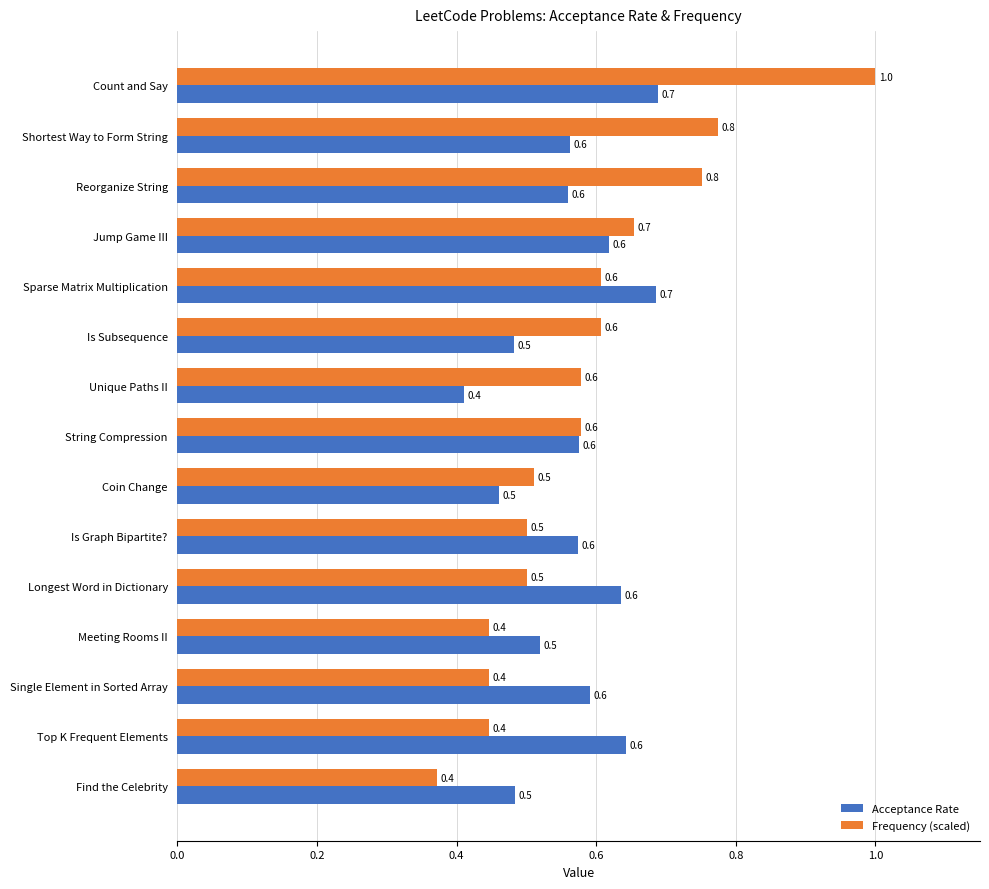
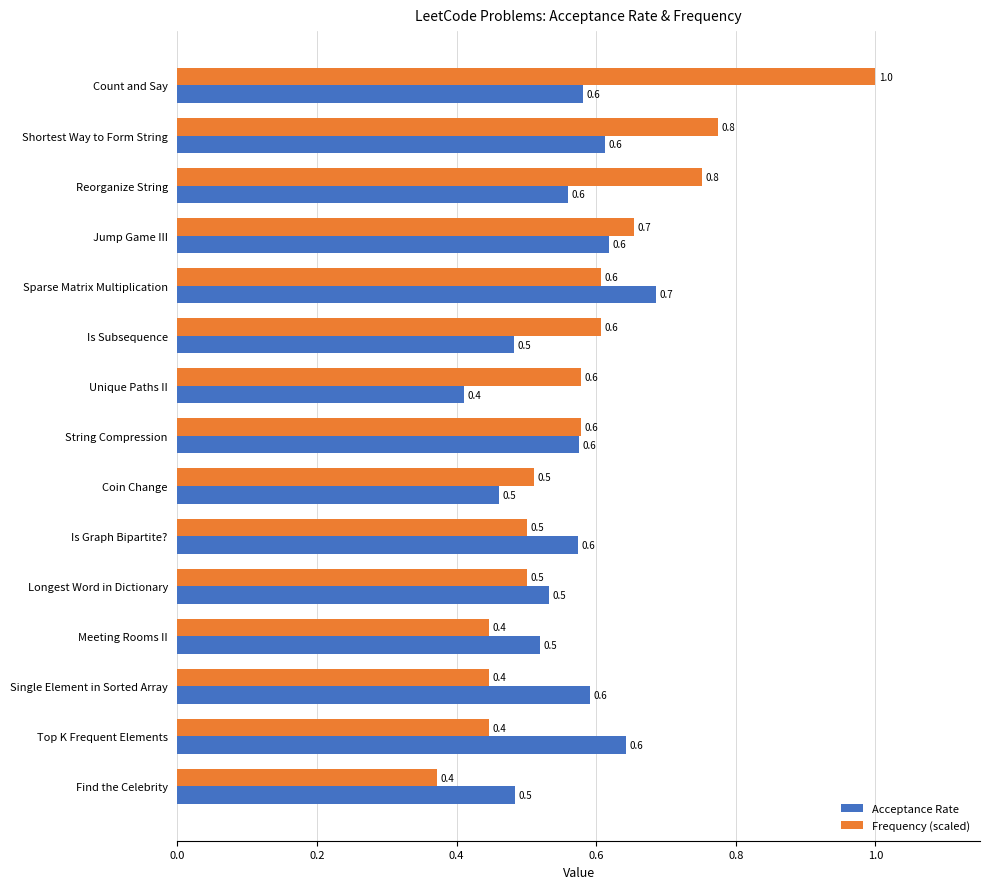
  {
    "Acceptance Rate": {
-     "Count and Say": 0.7,
-     "Shortest Way to Form String": 0.56,
+     "Count and Say": 0.6,
+     "Shortest Way to Form String": 0.61,
      "Reorganize String": 0.6,
      "Jump Game III": 0.6,
      "Sparse Matrix Multiplication": 0.7,
      "Is Subsequence": 0.5,
      "Unique Paths II": 0.4,
      "String Compression": 0.6,
      "Coin Change": 0.5,
      "Is Graph Bipartite?": 0.6,
-     "Longest Word in Dictionary": 0.6,
+     "Longest Word in Dictionary": 0.5,
      "Meeting Rooms II": 0.5,
      "Single Element in Sorted Array": 0.6,
      "Top K Frequent Elements": 0.6,
      "Find the Celebrity": 0.5
    },
    "Frequency (scaled)": {
      "Count and Say": 1.0,
      "Shortest Way to Form String": 0.8,
      "Reorganize String": 0.8,
      "Jump Game III": 0.7,
      "Sparse Matrix Multiplication": 0.6,
      "Is Subsequence": 0.6,
      "Unique Paths II": 0.6,
      "String Compression": 0.6,
      "Coin Change": 0.5,
      "Is Graph Bipartite?": 0.5,
      "Longest Word in Dictionary": 0.5,
      "Meeting Rooms II": 0.4,
      "Single Element in Sorted Array": 0.4,
      "Top K Frequent Elements": 0.4,
      "Find the Celebrity": 0.4
    }
  }
